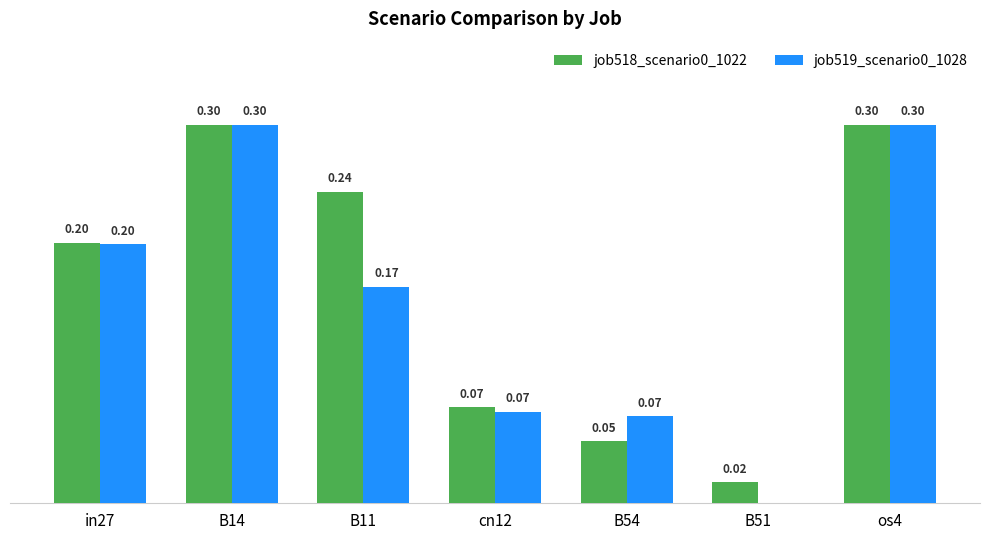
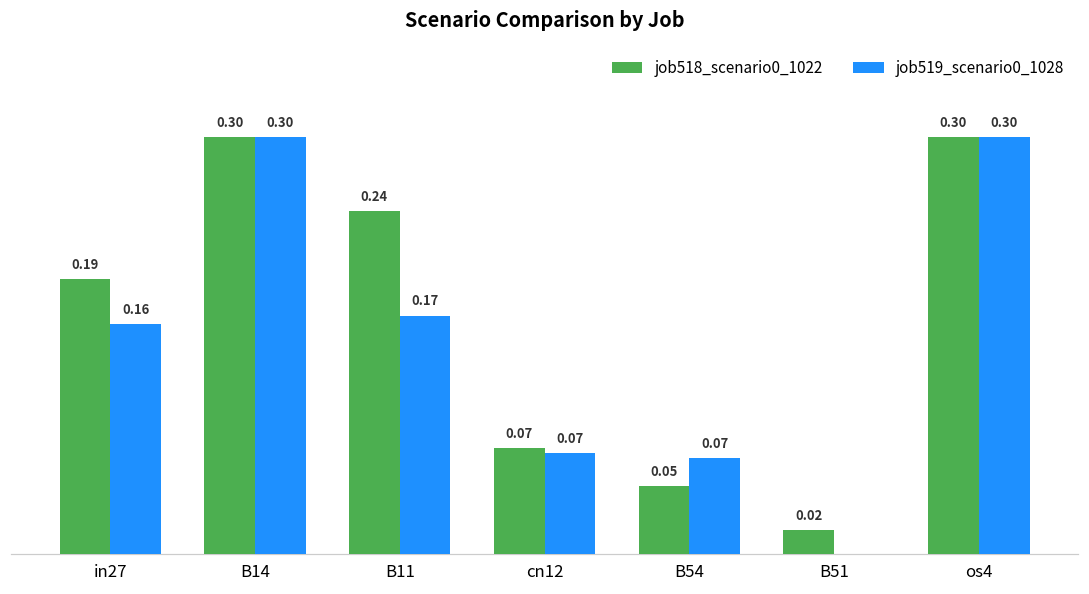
  {
    "job518_scenario0_1022": {
-     "in27": 0.20,
+     "in27": 0.19,
      "B14": 0.30,
      "B11": 0.24,
      "cn12": 0.07,
      "B54": 0.05,
      "B51": 0.02,
      "os4": 0.30
    },
    "job519_scenario0_1028": {
-     "in27": 0.20,
+     "in27": 0.16,
      "B14": 0.30,
      "B11": 0.17,
      "cn12": 0.07,
      "B54": 0.07,
      "os4": 0.30
    }
  }
